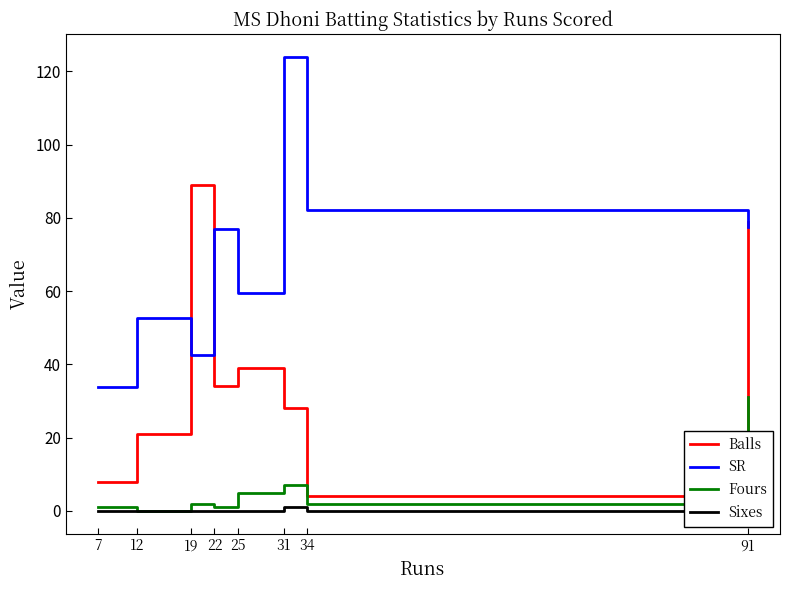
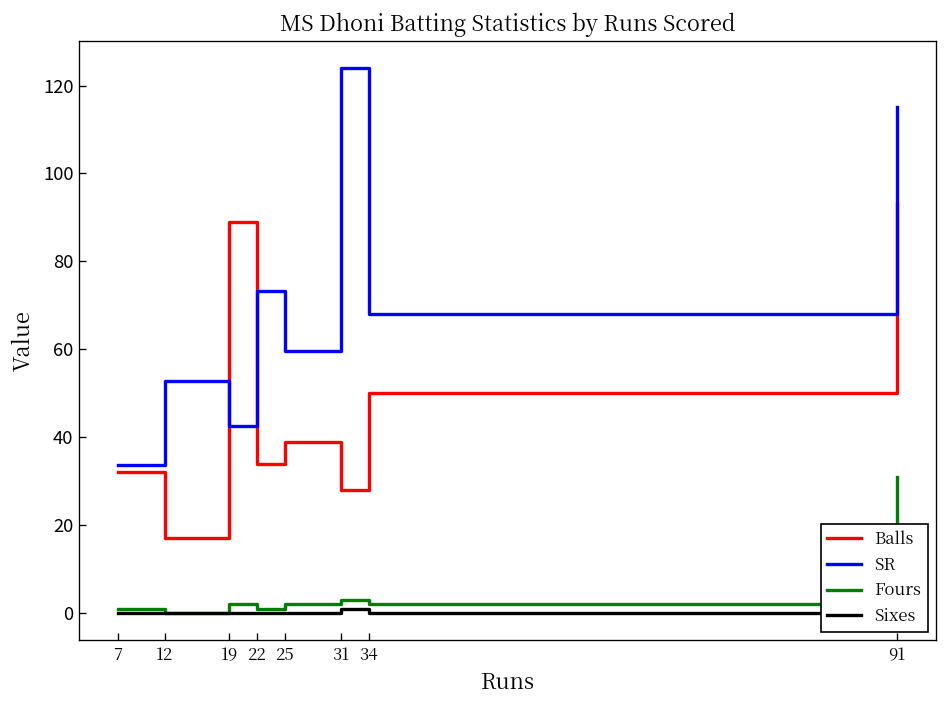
  {
    "Balls": {
-     "7": 8,
-     "12": 21,
+     "7": 32,
+     "12": 17,
      "19": 89,
      "22": 34,
      "25": 39,
      "31": 28,
-     "34": 4,
-     "91": 79
+     "34": 50,
+     "91": 93
    },
    "SR": {
      "7": 34,
      "12": 53,
      "19": 43,
-     "22": 77,
+     "22": 73,
      "25": 60,
      "31": 124,
-     "34": 82,
-     "91": 78
+     "34": 68,
+     "91": 115
    },
    "Fours": {
      "7": 1,
      "19": 2,
      "22": 1,
-     "25": 5,
-     "31": 7,
+     "25": 2,
+     "31": 3,
      "34": 2,
      "91": 31
    },
    "Sixes": {
      "7": 0,
      "19": 0,
      "22": 0,
      "25": 0,
      "31": 1,
      "34": 0
    }
  }
